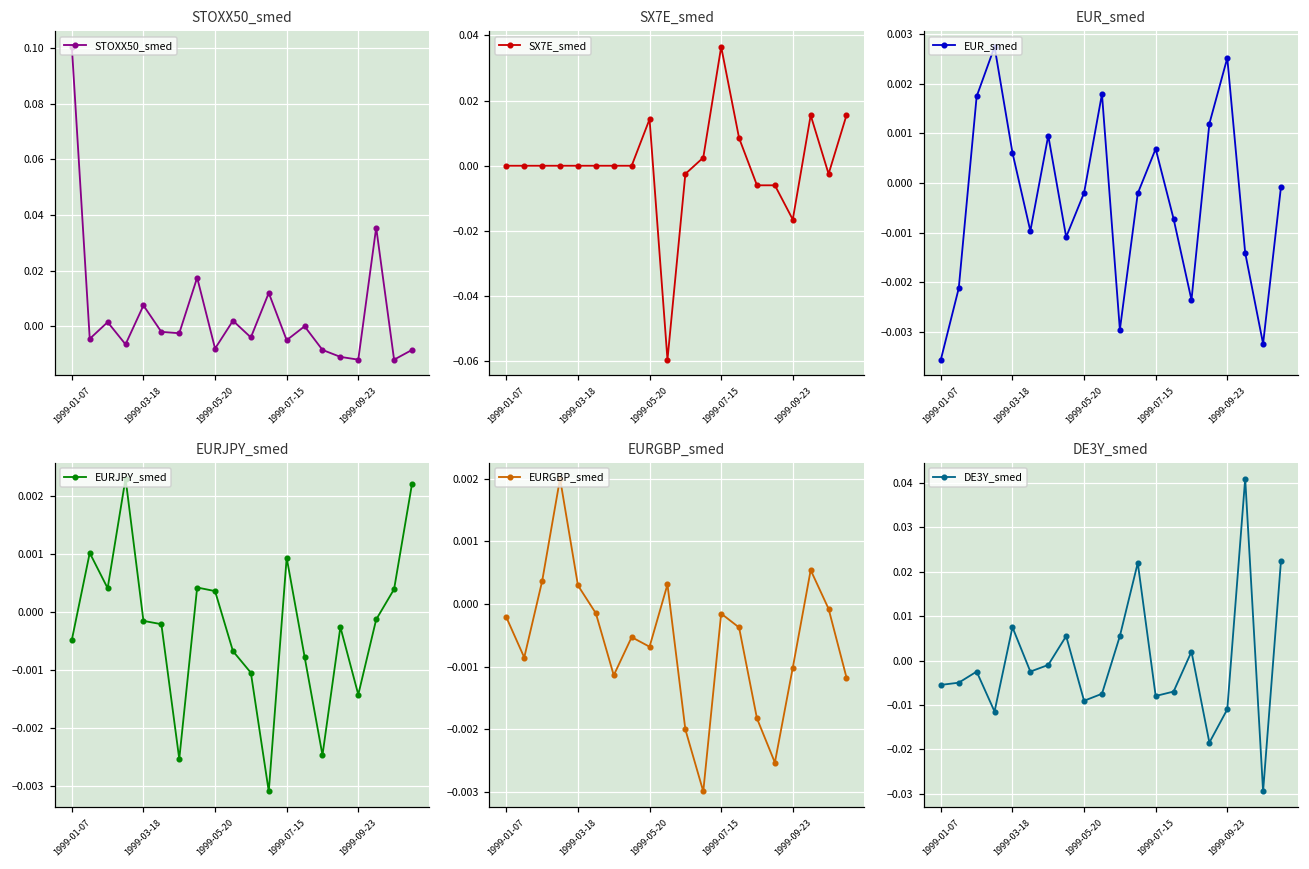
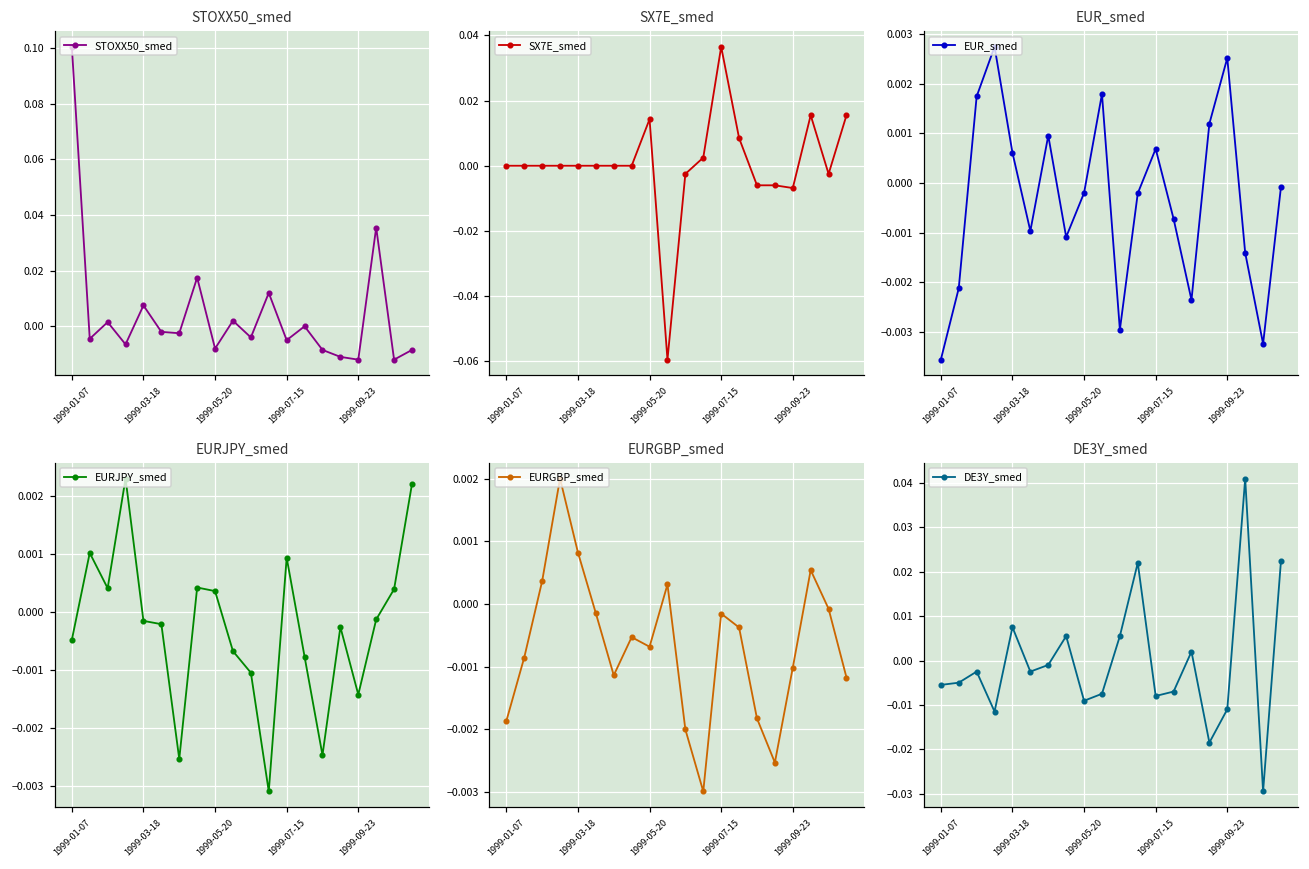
  {
    "STOXX50_smed": {
      "1999-03-18": 0.008,
      "1999-05-20": -0.008,
      "1999-07-15": -0.005,
      "1999-09-23": -0.012
    },
    "SX7E_smed": {
      "1999-01-07": 0.000,
      "1999-03-18": 0.000,
      "1999-05-20": 0.014,
      "1999-07-15": 0.037,
-     "1999-09-23": -0.016
+     "1999-09-23": -0.007
    },
    "EUR_smed": {
      "1999-01-07": -0.0036,
      "1999-03-18": 0.0006,
      "1999-05-20": -0.0002,
      "1999-07-15": 0.0007,
      "1999-09-23": 0.0025
    },
    "EURJPY_smed": {
      "1999-01-07": -0.0005,
      "1999-03-18": -0.0002,
      "1999-05-20": 0.0004,
      "1999-07-15": 0.0009,
      "1999-09-23": -0.0014
    },
    "EURGBP_smed": {
-     "1999-01-07": -0.0002,
-     "1999-03-18": 0.0003,
+     "1999-01-07": -0.0019,
+     "1999-03-18": 0.0008,
      "1999-05-20": -0.0007,
      "1999-07-15": -0.0002,
      "1999-09-23": -0.0010
    },
    "DE3Y_smed": {
      "1999-01-07": -0.006,
      "1999-03-18": 0.007,
      "1999-05-20": -0.009,
      "1999-07-15": -0.008,
      "1999-09-23": -0.011
    }
  }
